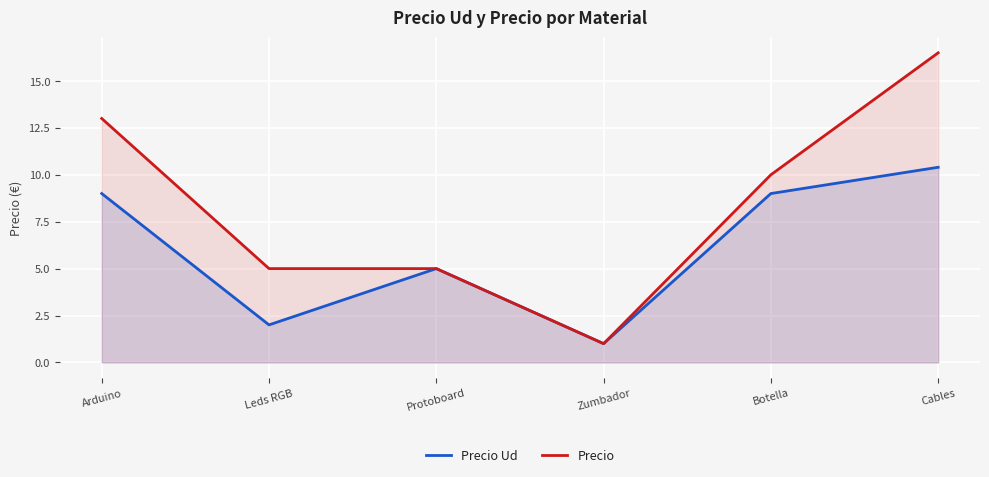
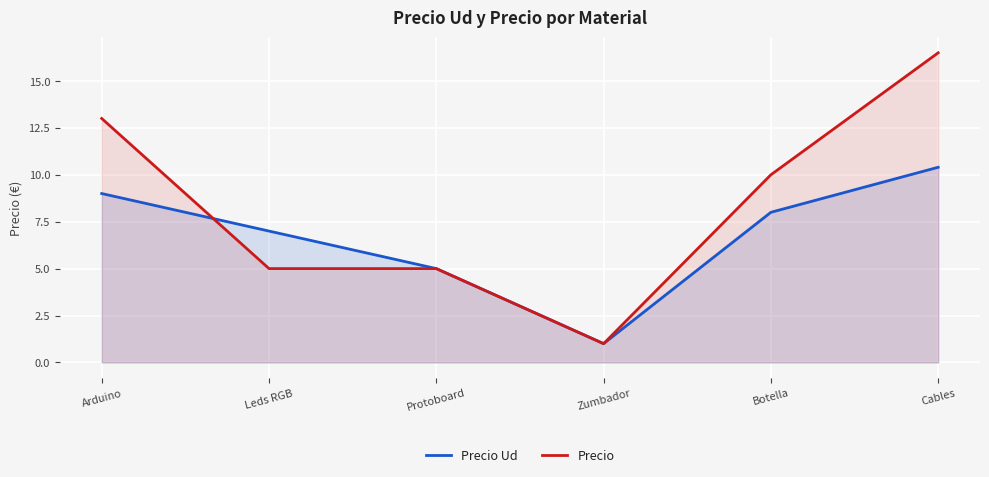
  {
    "Precio Ud": {
      "Arduino": 9,
-     "Leds RGB": 2,
-     "Botella": 9,
+     "Leds RGB": 7,
+     "Botella": 8,
      "Cables": 10.4
    },
    "Precio": {
      "Arduino": 13,
      "Leds RGB": 5,
      "Botella": 10,
      "Cables": 16.5
    }
  }
